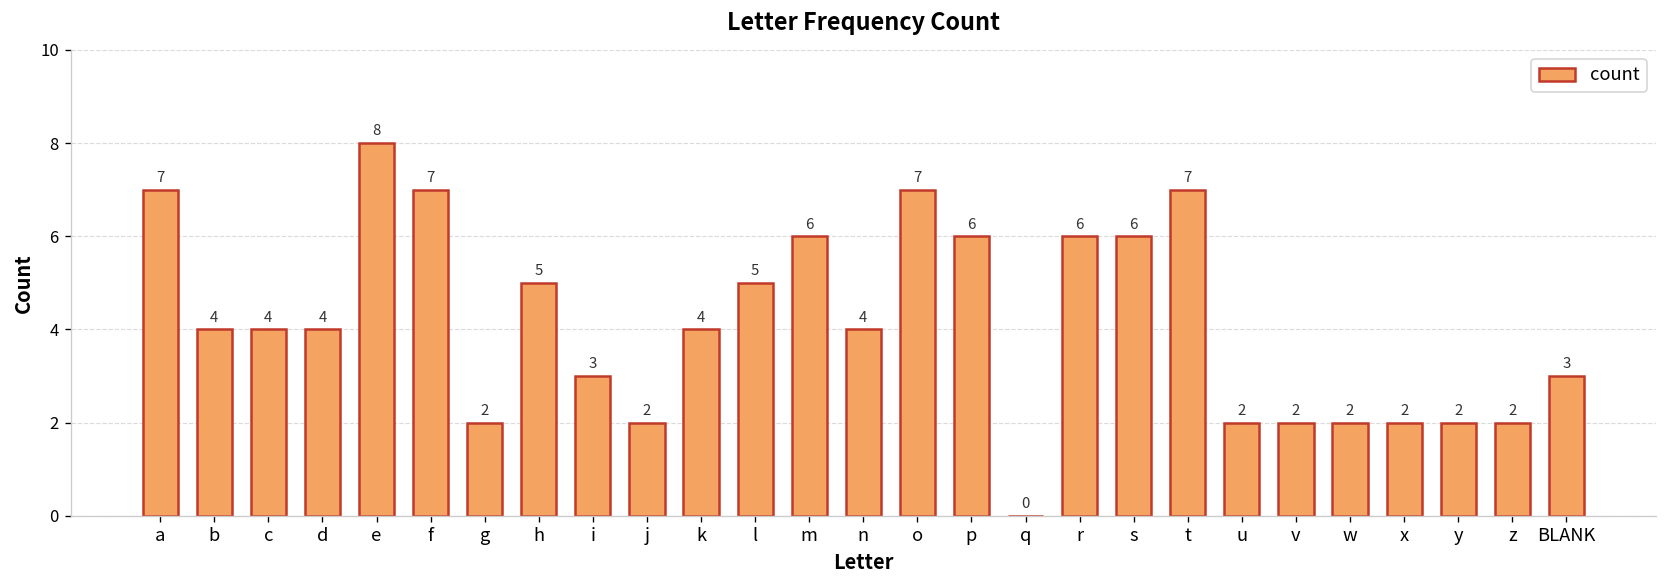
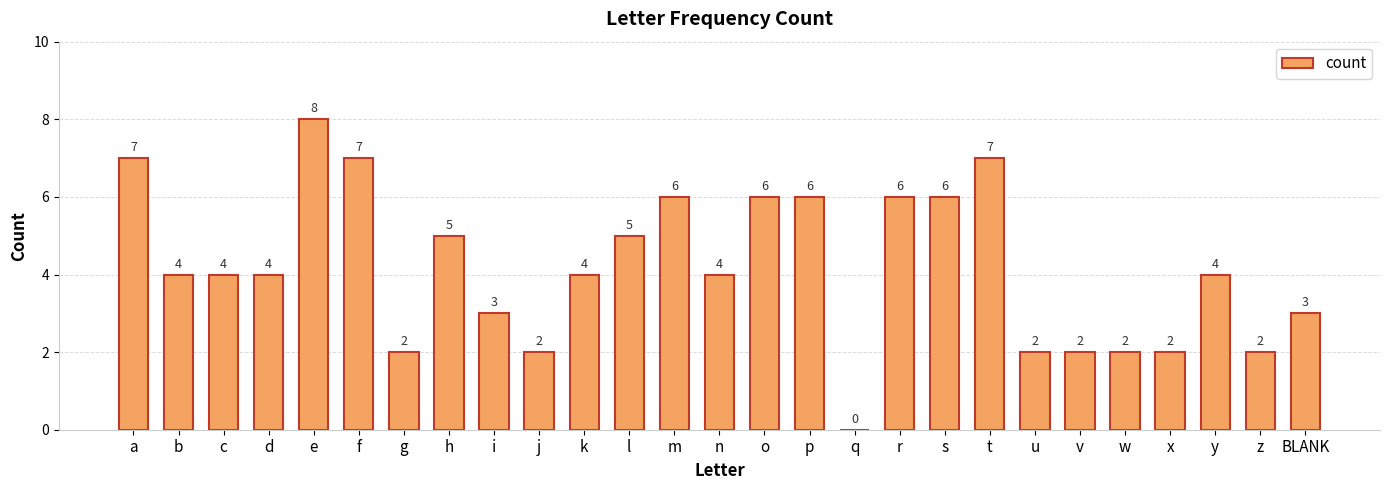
  {
    "a": 7,
    "b": 4,
    "c": 4,
    "d": 4,
    "e": 8,
    "f": 7,
    "g": 2,
    "h": 5,
    "i": 3,
    "j": 2,
    "k": 4,
    "l": 5,
    "m": 6,
    "n": 4,
-   "o": 7,
+   "o": 6,
    "p": 6,
    "q": 0,
    "r": 6,
    "s": 6,
    "t": 7,
    "u": 2,
    "v": 2,
    "w": 2,
    "x": 2,
-   "y": 2,
+   "y": 4,
    "z": 2,
    "BLANK": 3
  }
